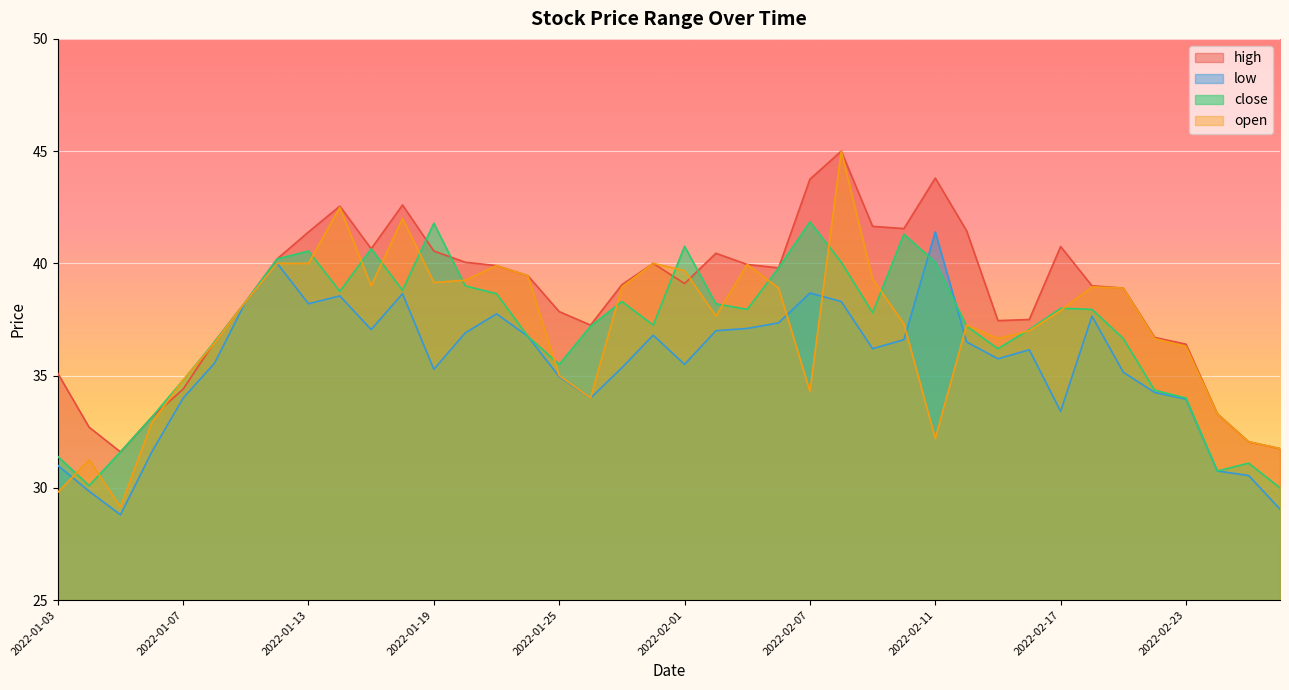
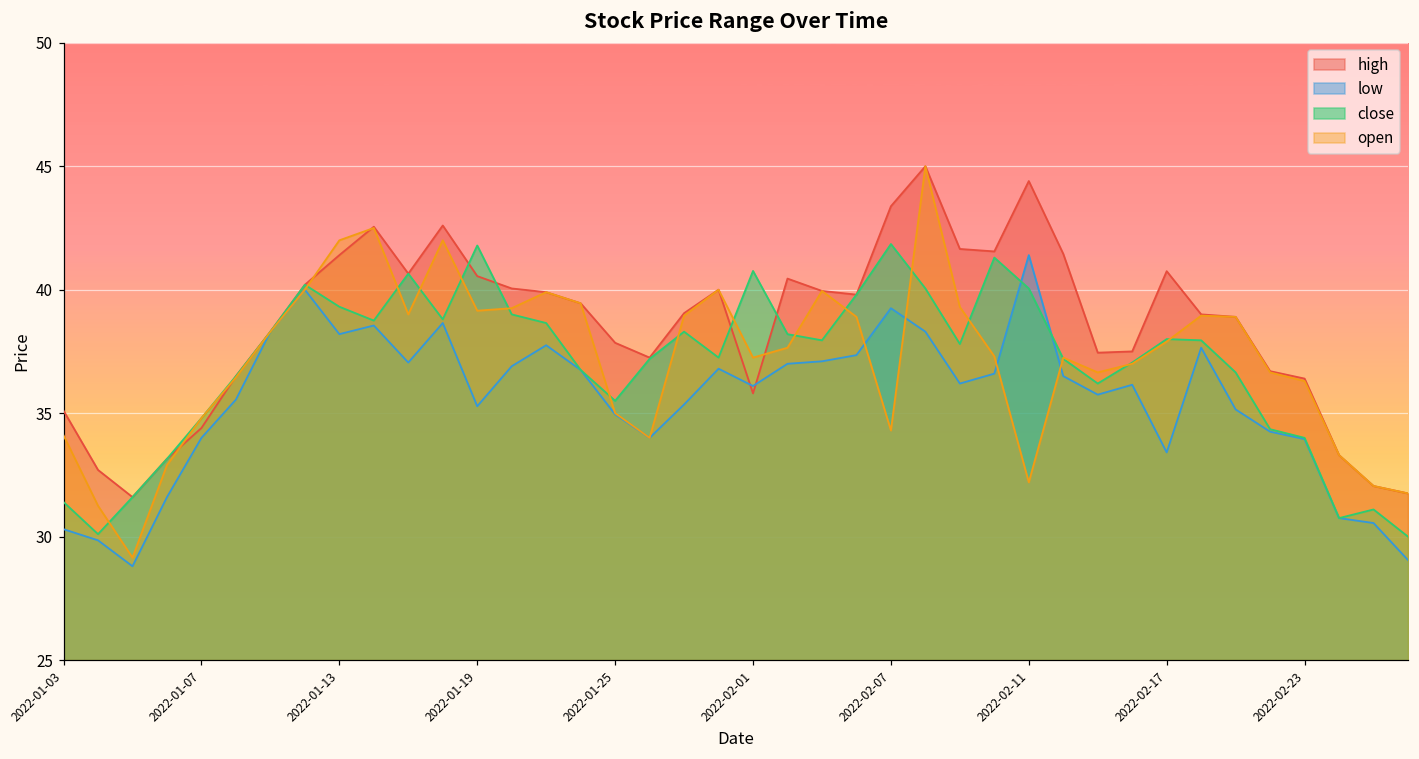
  {
    "high": {
      "2022-01-03": 35.1,
      "2022-01-07": 34.4,
      "2022-01-13": 41.4,
      "2022-01-19": 40.6,
      "2022-01-25": 37.9,
-     "2022-02-01": 39.1,
-     "2022-02-07": 43.8,
-     "2022-02-11": 43.8,
+     "2022-02-01": 35.8,
+     "2022-02-07": 43.4,
+     "2022-02-11": 44.4,
      "2022-02-17": 40.8
    },
    "low": {
-     "2022-01-03": 31.0,
+     "2022-01-03": 30.3,
      "2022-01-07": 34.0,
      "2022-01-13": 38.2,
      "2022-01-19": 35.3,
-     "2022-02-01": 35.5,
-     "2022-02-07": 38.7,
+     "2022-02-01": 36.1,
+     "2022-02-07": 39.3,
      "2022-02-11": 41.4,
      "2022-02-17": 33.4
    },
    "close": {
      "2022-01-03": 31.4,
-     "2022-01-13": 40.6,
+     "2022-01-13": 39.3,
      "2022-01-19": 41.8,
      "2022-01-25": 35.5,
      "2022-02-01": 40.8,
      "2022-02-07": 41.9,
      "2022-02-11": 40.1
    },
    "open": {
-     "2022-01-03": 29.8,
-     "2022-01-13": 40,
+     "2022-01-03": 34.1,
+     "2022-01-13": 42,
      "2022-01-19": 39.2,
-     "2022-02-01": 39.7,
+     "2022-02-01": 37.3,
      "2022-02-07": 34.3,
      "2022-02-11": 32.2
    }
  }
